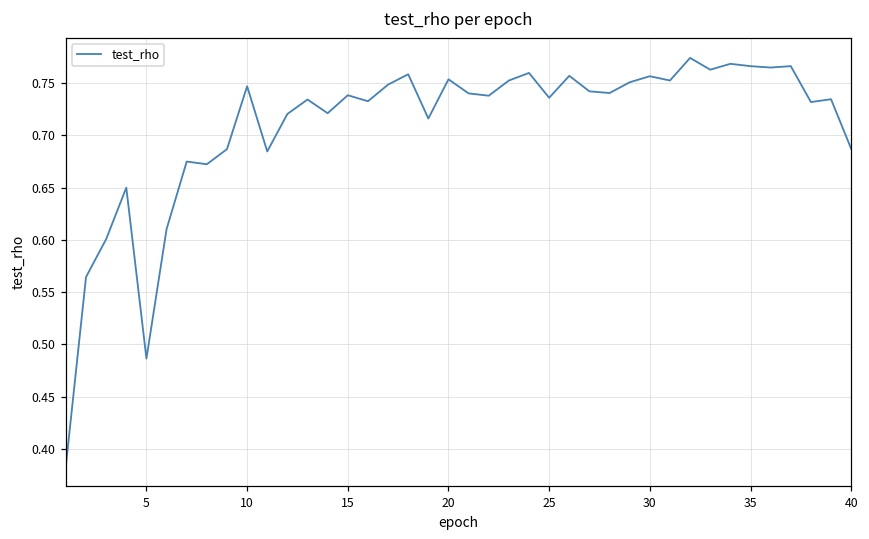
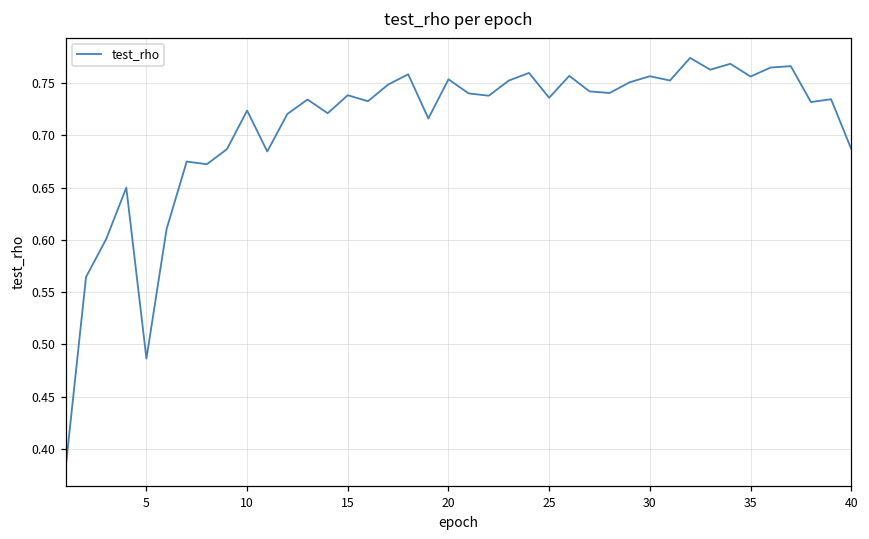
  {
    "5": 0.49,
-   "10": 0.75,
+   "10": 0.72,
    "15": 0.74,
    "20": 0.75,
    "25": 0.74,
    "30": 0.76,
-   "35": 0.77,
+   "35": 0.76,
    "40": 0.69
  }
